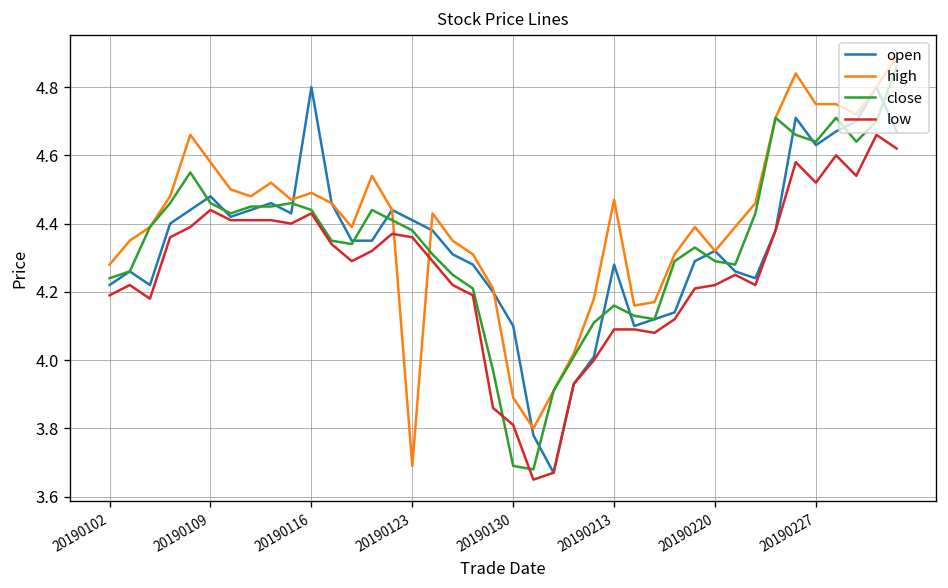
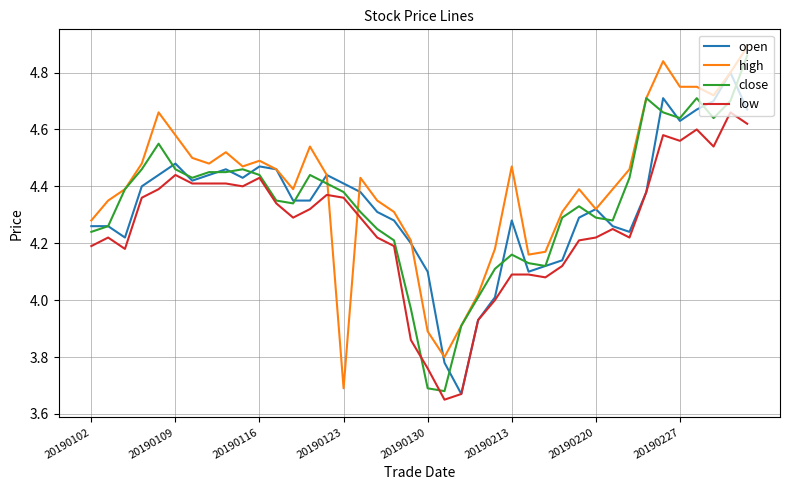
  {
    "open": {
-     "20190102": 4.22,
+     "20190102": 4.26,
      "20190109": 4.48,
-     "20190116": 4.80,
+     "20190116": 4.47,
      "20190123": 4.41,
      "20190130": 4.10,
      "20190213": 4.28,
      "20190227": 4.63
    },
    "high": {
      "20190102": 4.28,
      "20190109": 4.58,
      "20190116": 4.49,
      "20190123": 3.69,
      "20190130": 3.89,
      "20190213": 4.47,
      "20190227": 4.75
    },
    "close": {
      "20190102": 4.24,
      "20190109": 4.46,
      "20190116": 4.44,
      "20190123": 4.38,
      "20190130": 3.69,
      "20190213": 4.16,
      "20190220": 4.29,
      "20190227": 4.64
    },
    "low": {
      "20190102": 4.19,
      "20190109": 4.44,
      "20190116": 4.43,
      "20190123": 4.36,
-     "20190130": 3.81,
+     "20190130": 3.76,
      "20190213": 4.09,
      "20190220": 4.22,
-     "20190227": 4.52
+     "20190227": 4.56
    }
  }
